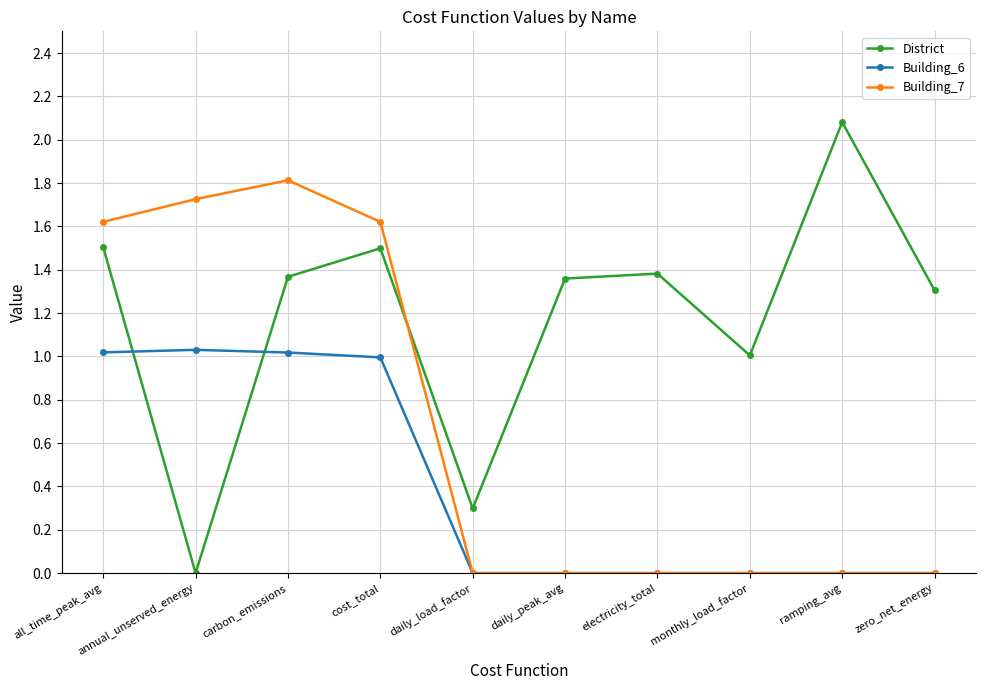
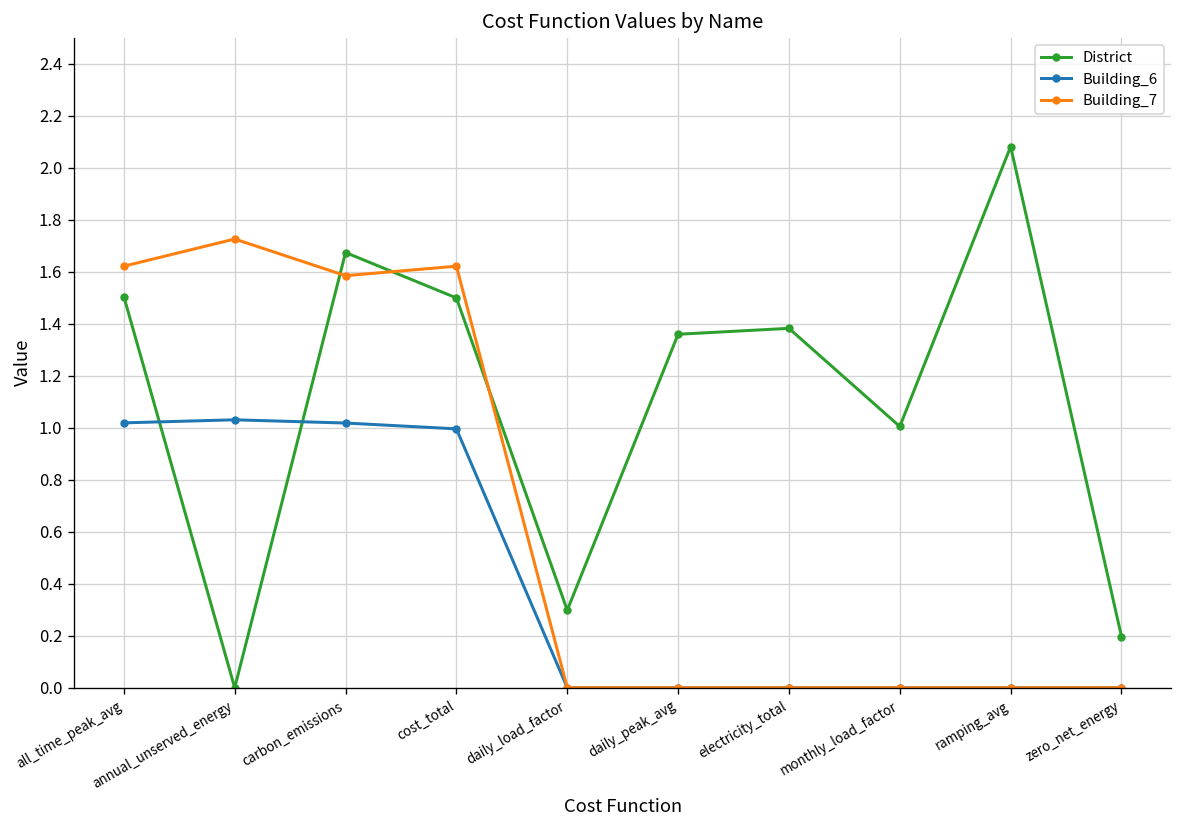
  {
    "District": {
      "all_time_peak_avg": 1.50,
      "annual_unserved_energy": 0.00,
-     "carbon_emissions": 1.37,
+     "carbon_emissions": 1.67,
      "cost_total": 1.50,
      "daily_load_factor": 0.30,
      "daily_peak_avg": 1.36,
      "electricity_total": 1.38,
      "monthly_load_factor": 1.00,
      "ramping_avg": 2.08,
-     "zero_net_energy": 1.31
+     "zero_net_energy": 0.20
    },
    "Building_6": {
      "all_time_peak_avg": 1.02,
      "annual_unserved_energy": 1.03,
      "carbon_emissions": 1.02,
      "cost_total": 1.00
    },
    "Building_7": {
      "all_time_peak_avg": 1.62,
      "annual_unserved_energy": 1.73,
-     "carbon_emissions": 1.81,
+     "carbon_emissions": 1.58,
      "cost_total": 1.62
    }
  }
